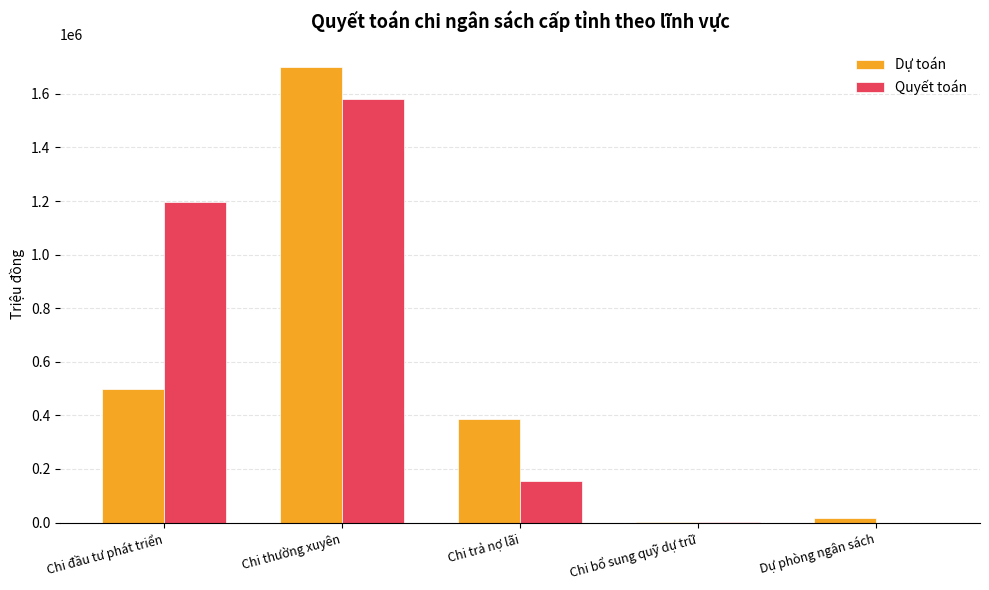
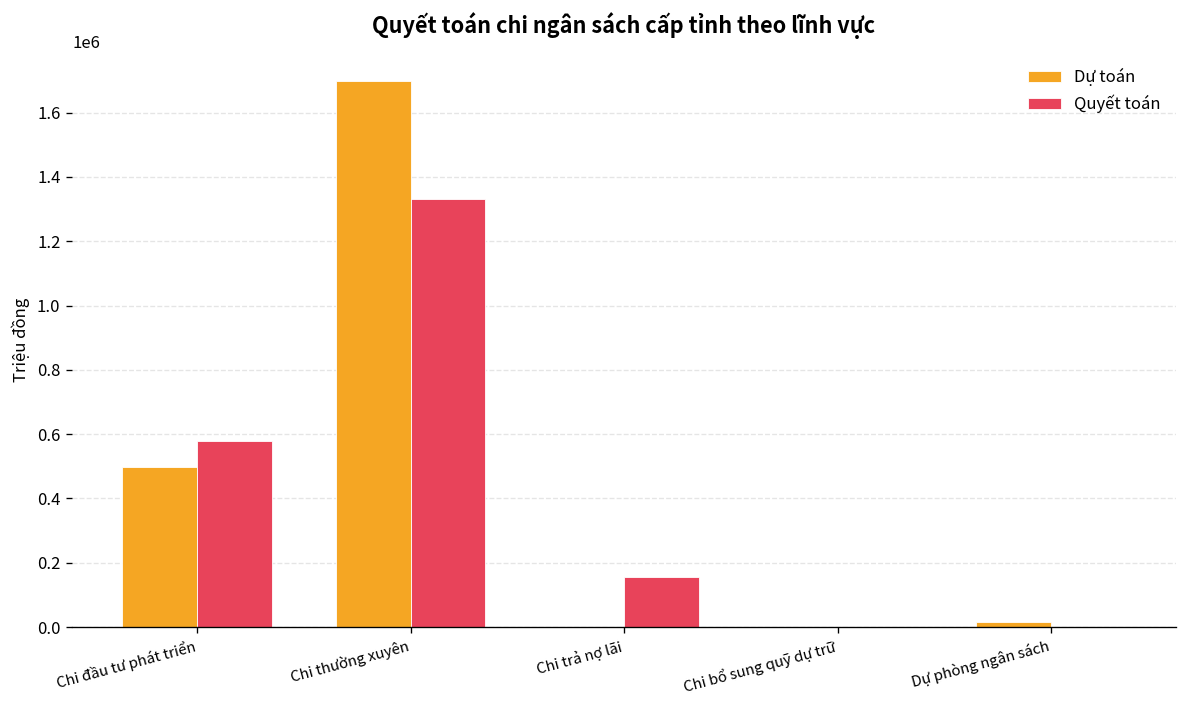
  {
    "Dự toán": {
      "Chi đầu tư phát triển": 500000,
      "Chi thường xuyên": 1700000,
-     "Chi trả nợ lãi": 390000,
+     "Chi trả nợ lãi": 0,
      "Dự phòng ngân sách": 20000
    },
    "Quyết toán": {
-     "Chi đầu tư phát triển": 1200000,
-     "Chi thường xuyên": 1580000,
+     "Chi đầu tư phát triển": 580000,
+     "Chi thường xuyên": 1330000,
      "Chi trả nợ lãi": 160000,
      "Dự phòng ngân sách": 0
    }
  }
